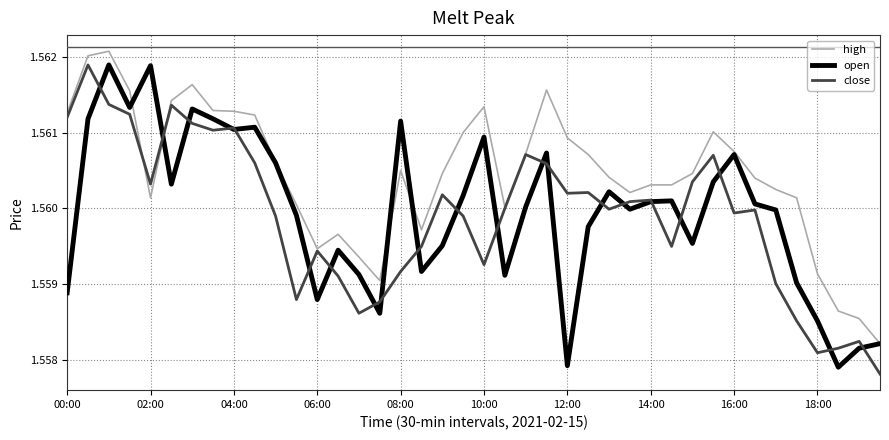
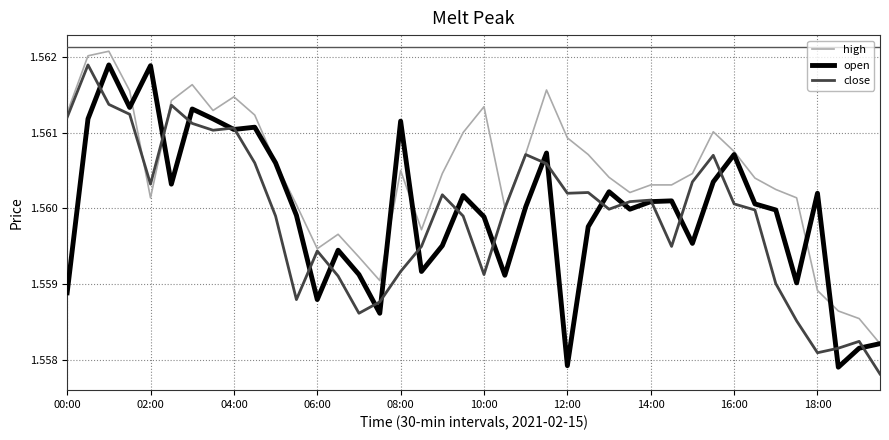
  {
    "high": {
      "00:00": 1.5613,
      "02:00": 1.5601,
-     "04:00": 1.5613,
+     "04:00": 1.5615,
      "08:00": 1.5605,
      "10:00": 1.5613,
      "12:00": 1.5609,
      "14:00": 1.5603,
      "16:00": 1.5608,
-     "18:00": 1.5591
+     "18:00": 1.5589
    },
    "open": {
      "00:00": 1.5589,
      "02:00": 1.5619,
      "06:00": 1.5588,
      "08:00": 1.5612,
-     "10:00": 1.5609,
+     "10:00": 1.5599,
      "12:00": 1.5579,
      "16:00": 1.5607,
-     "18:00": 1.5585
+     "18:00": 1.5602
    },
    "close": {
      "00:00": 1.5612,
      "02:00": 1.5603,
      "08:00": 1.5592,
-     "10:00": 1.5593,
+     "10:00": 1.5591,
      "12:00": 1.5602,
-     "16:00": 1.5599,
+     "16:00": 1.5601,
      "18:00": 1.5581
    }
  }
